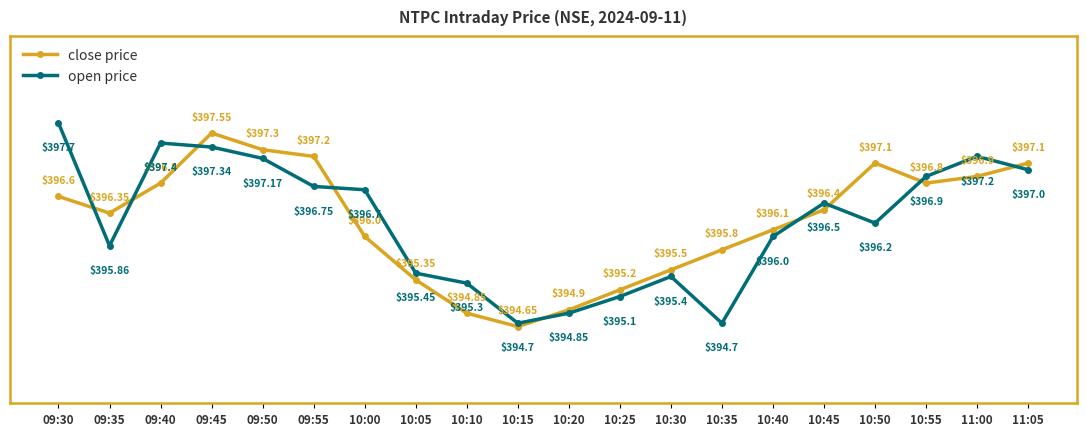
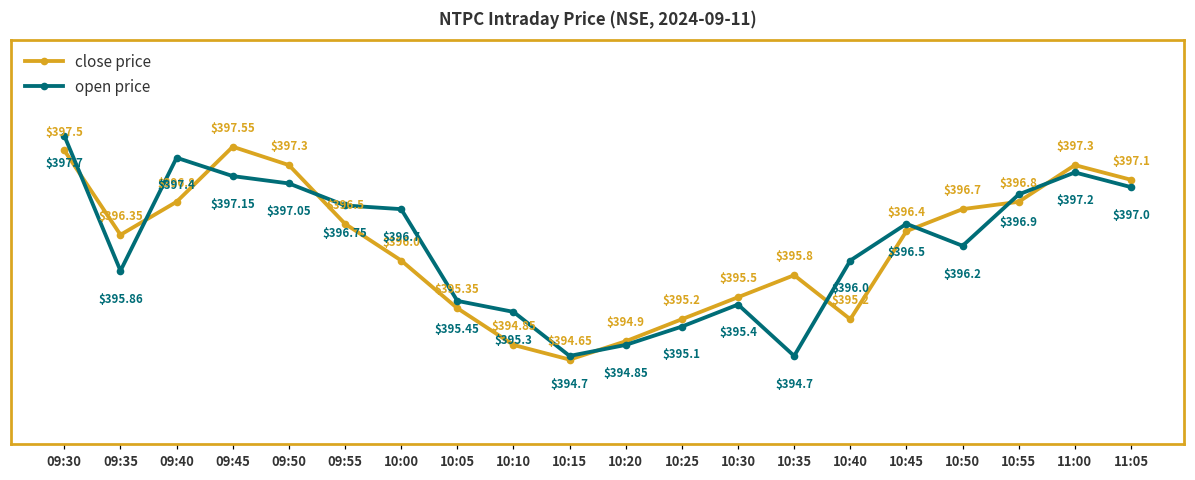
  {
    "close price": {
-     "09:30": "$396.6",
+     "09:30": "$397.5",
      "09:35": "$396.35",
      "09:45": "$397.55",
      "09:50": "$397.3",
-     "09:55": "$397.2",
+     "09:55": "$396.5",
      "10:05": "$395.35",
      "10:10": "$394.85",
      "10:15": "$394.65",
      "10:20": "$394.9",
      "10:25": "$395.2",
      "10:30": "$395.5",
      "10:35": "$395.8",
-     "10:40": "$396.1",
+     "10:40": "$395.2",
      "10:45": "$396.4",
-     "10:50": "$397.1",
+     "10:50": "$396.7",
      "10:55": "$396.8",
-     "11:00": "$396.9",
+     "11:00": "$397.3",
      "11:05": "$397.1"
    },
    "open price": {
      "09:30": "$397.7",
      "09:35": "$395.86",
-     "09:45": "$397.34",
-     "09:50": "$397.17",
+     "09:45": "$397.15",
+     "09:50": "$397.05",
      "09:55": "$396.75",
      "10:05": "$395.45",
      "10:20": "$394.85",
      "10:25": "$395.1",
      "10:30": "$395.4",
      "10:35": "$394.7",
      "10:40": "$396.0",
      "10:45": "$396.5",
      "10:50": "$396.2",
      "10:55": "$396.9",
      "11:05": "$397.0"
    }
  }
